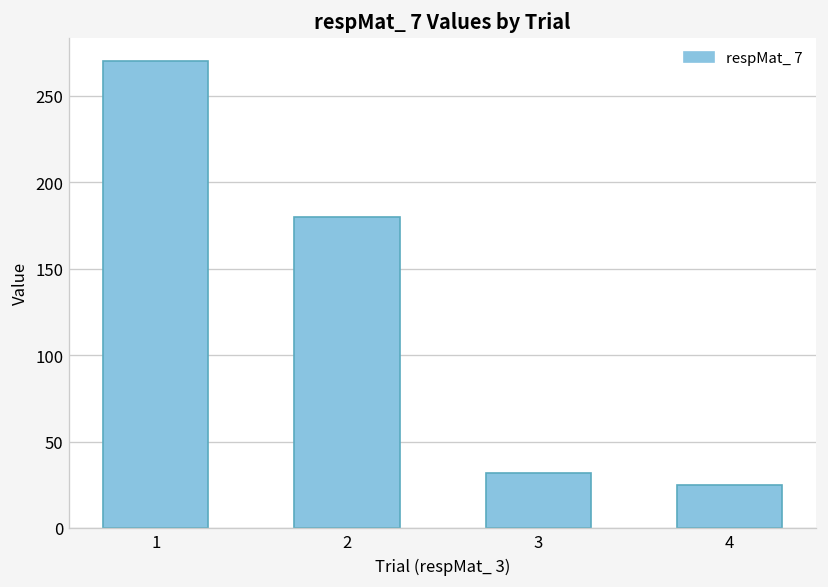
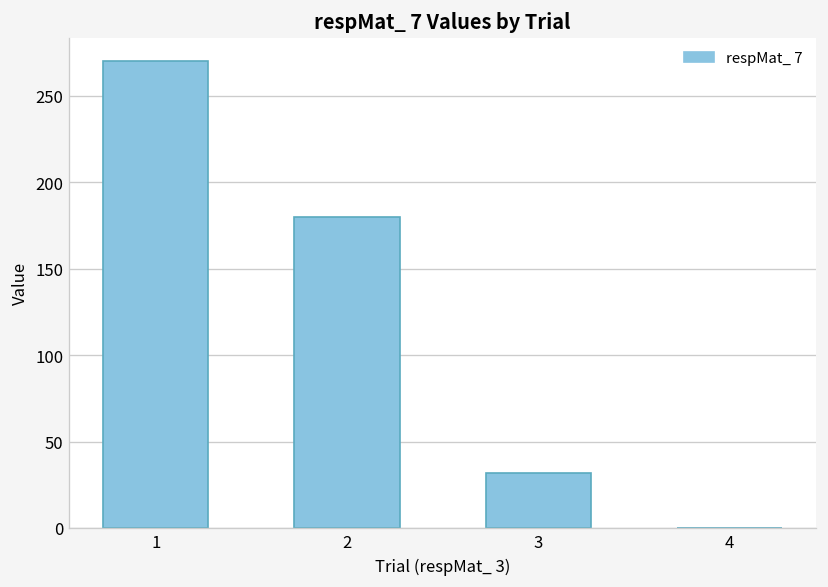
  {
    "1": 270,
    "2": 180,
    "3": 32,
-   "4": 25
+   "4": 0
  }
